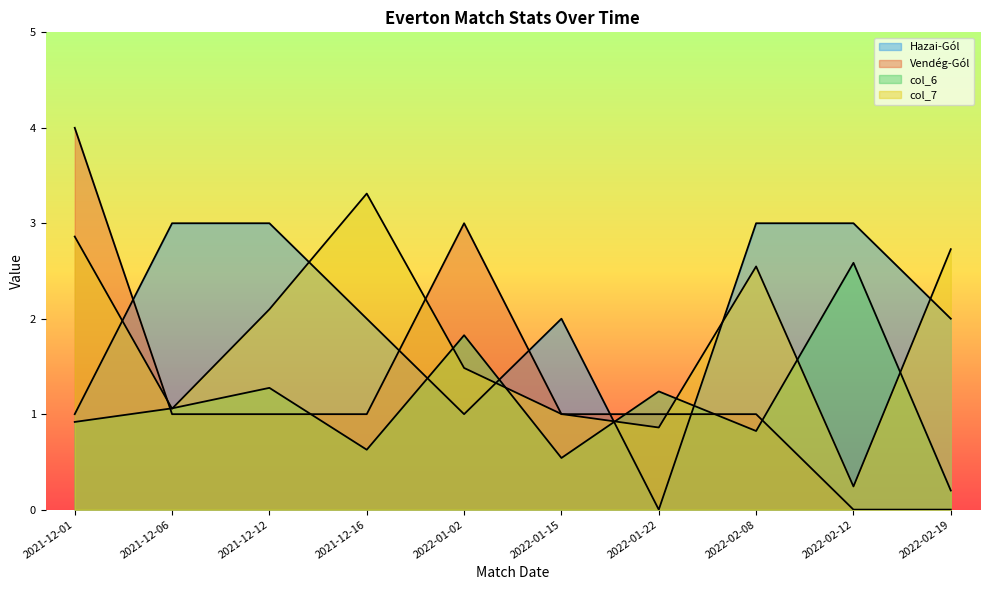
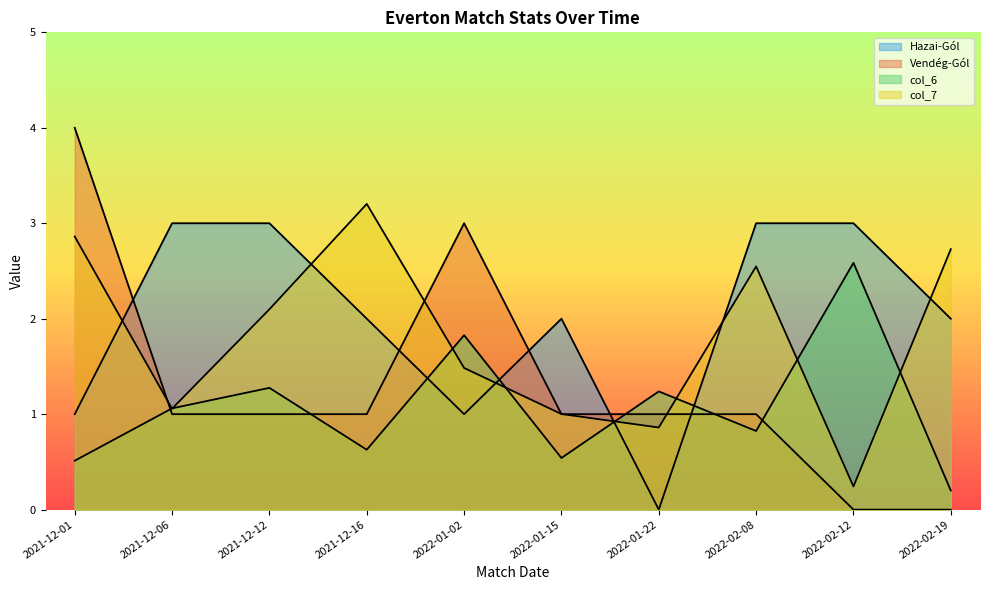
  {
    "Hazai-Gól": {
      "2021-12-01": 1.0,
      "2021-12-06": 3.0,
      "2021-12-12": 3.0,
      "2021-12-16": 2.0,
      "2022-01-02": 1.0,
      "2022-01-15": 2.0,
      "2022-01-22": 0.0,
      "2022-02-08": 3.0,
      "2022-02-12": 3.0,
      "2022-02-19": 2.0
    },
    "Vendég-Gól": {
      "2021-12-01": 4.0,
      "2021-12-06": 1.0,
      "2021-12-12": 1.0,
      "2021-12-16": 1.0,
      "2022-01-02": 3.0,
      "2022-01-22": 1.0,
      "2022-02-08": 1.0,
      "2022-02-12": 0.0,
      "2022-02-19": 0.0
    },
    "col_6": {
-     "2021-12-01": 0.9,
+     "2021-12-01": 0.5,
      "2021-12-12": 1.3,
      "2021-12-16": 0.6,
      "2022-01-02": 1.8,
      "2022-01-15": 0.5,
      "2022-01-22": 1.2,
      "2022-02-08": 0.8,
      "2022-02-12": 2.6,
      "2022-02-19": 0.2
    },
    "col_7": {
      "2021-12-01": 2.9,
      "2021-12-12": 2.1,
-     "2021-12-16": 3.3,
+     "2021-12-16": 3.2,
      "2022-01-02": 1.5,
      "2022-01-22": 0.9,
      "2022-02-08": 2.5,
      "2022-02-12": 0.2,
      "2022-02-19": 2.7
    }
  }
